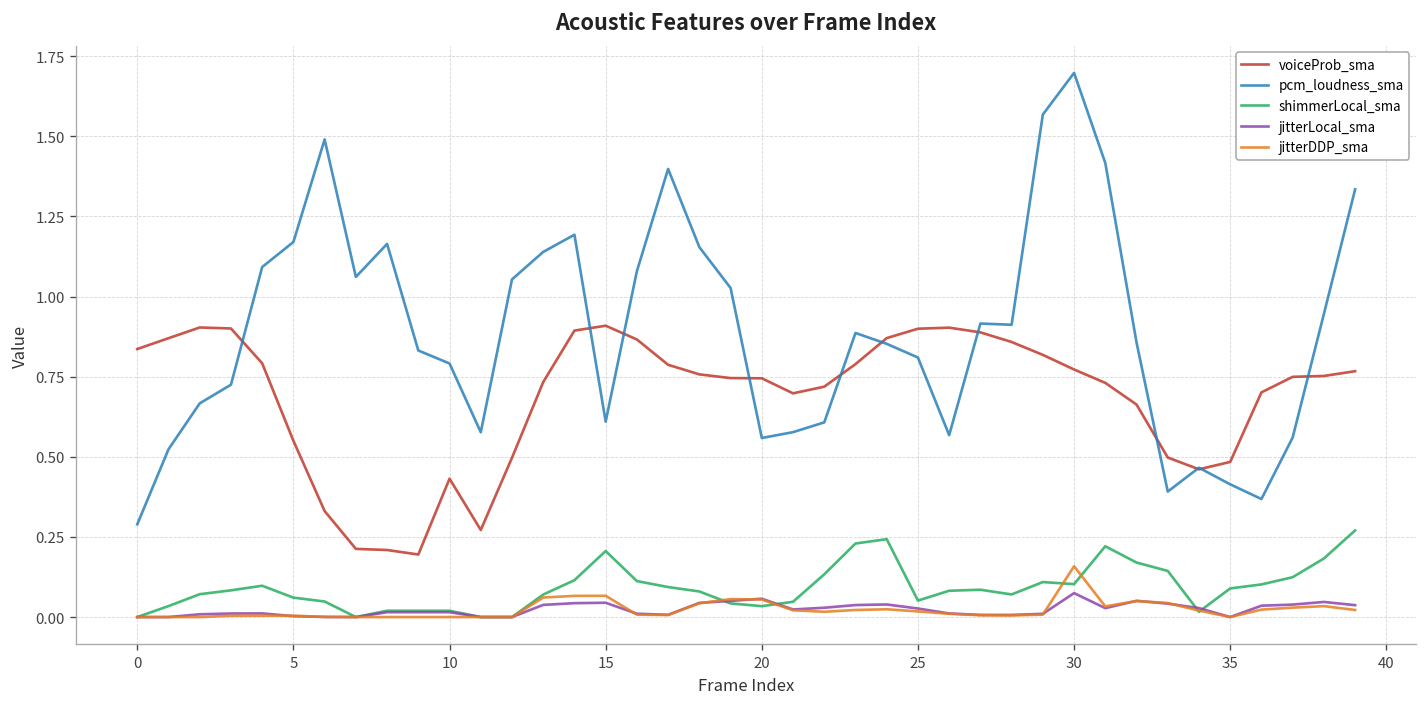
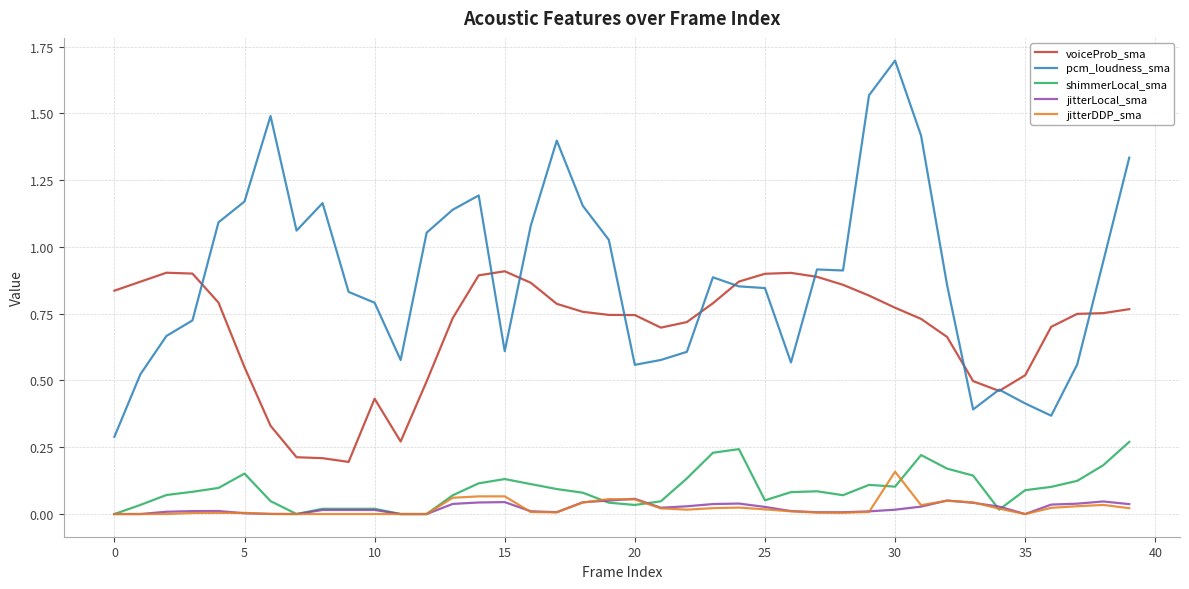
  {
    "voiceProb_sma": {
      "0": 0.84,
      "5": 0.55,
      "10": 0.43,
      "15": 0.91,
      "20": 0.74,
      "25": 0.90,
      "30": 0.77,
-     "35": 0.48
+     "35": 0.52
    },
    "pcm_loudness_sma": {
      "0": 0.29,
      "5": 1.17,
      "10": 0.79,
      "15": 0.61,
      "20": 0.56,
-     "25": 0.81,
+     "25": 0.85,
      "30": 1.70,
      "35": 0.41
    },
    "shimmerLocal_sma": {
-     "5": 0.06,
-     "15": 0.21,
+     "5": 0.15,
+     "15": 0.13,
      "20": 0.03,
      "25": 0.05,
      "30": 0.10,
      "35": 0.09
    },
    "jitterLocal_sma": {
      "15": 0.04,
-     "30": 0.07
+     "30": 0.02
    },
    "jitterDDP_sma": {
      "10": 0.00,
      "15": 0.07,
      "30": 0.16
    }
  }
